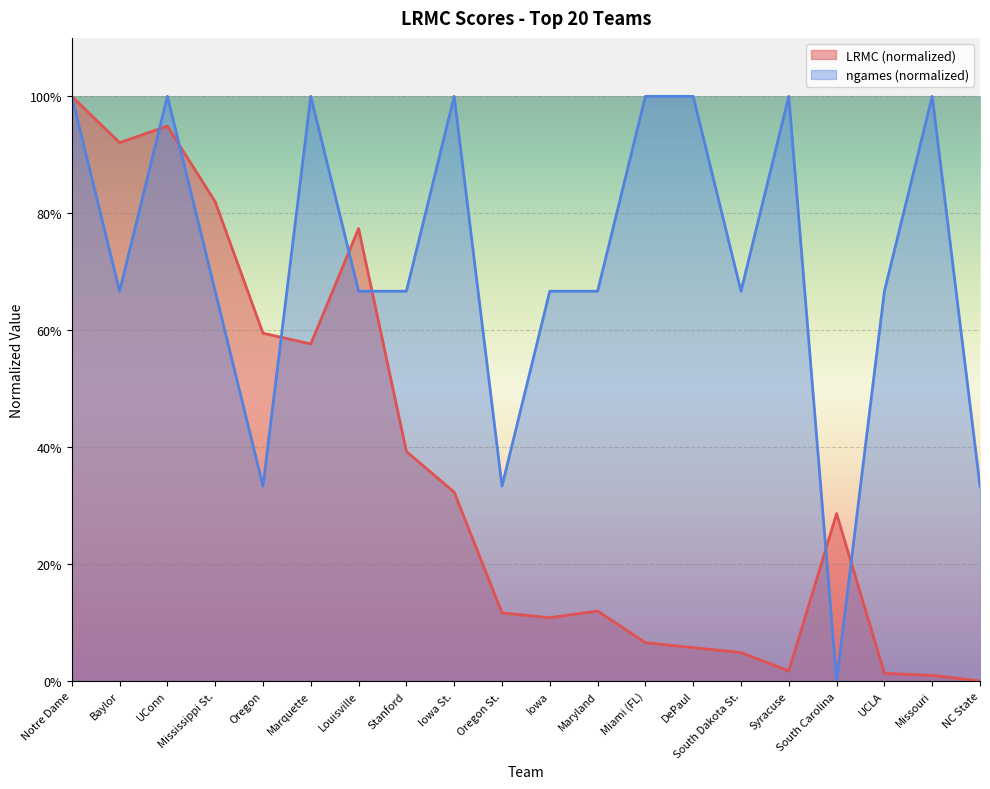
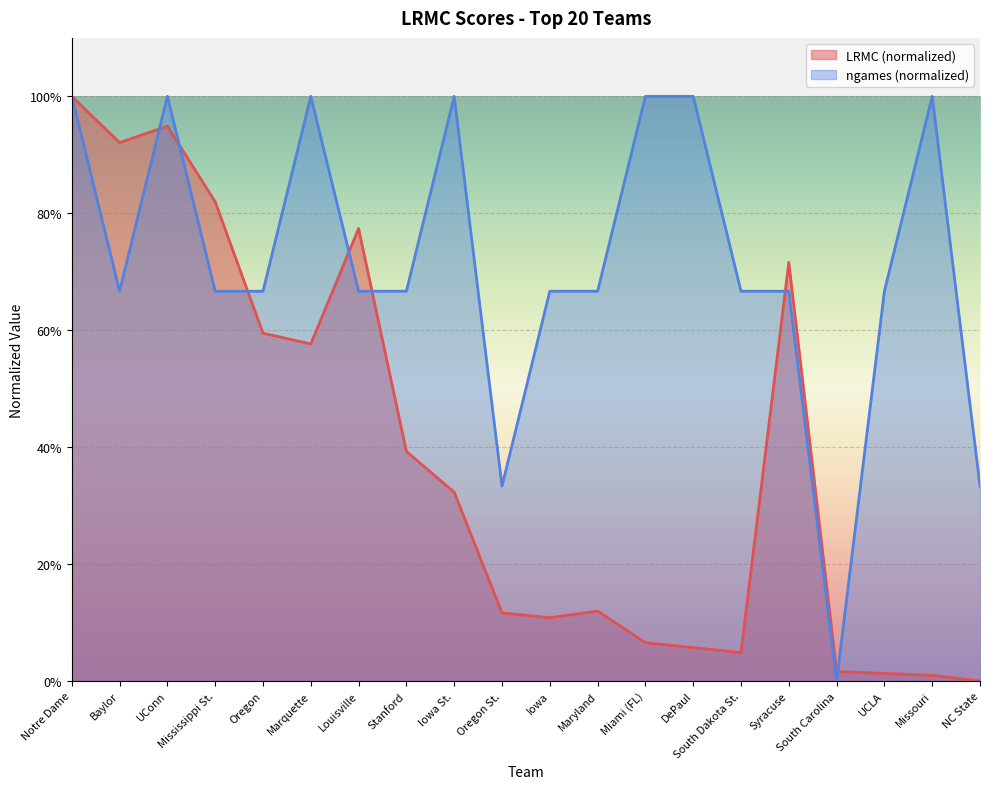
  {
    "LRMC (normalized)": {
      "Baylor": "92%",
      "UConn": "95%",
      "Mississippi St.": "82%",
      "Oregon": "59%",
      "Marquette": "58%",
      "Louisville": "77%",
      "Stanford": "39%",
      "Iowa St.": "32%",
      "Oregon St.": "12%",
      "Iowa": "11%",
      "Maryland": "12%",
      "Miami (FL)": "7%",
      "DePaul": "6%",
      "South Dakota St.": "5%",
-     "Syracuse": "2%",
-     "South Carolina": "29%",
+     "Syracuse": "72%",
+     "South Carolina": "2%",
      "UCLA": "1%",
      "Missouri": "1%",
      "NC State": "0%"
    },
    "ngames (normalized)": {
      "Baylor": "67%",
      "UConn": "100%",
      "Mississippi St.": "67%",
-     "Oregon": "33%",
+     "Oregon": "67%",
      "Marquette": "100%",
      "Louisville": "67%",
      "Stanford": "67%",
      "Iowa St.": "100%",
      "Oregon St.": "33%",
      "Iowa": "67%",
      "Maryland": "67%",
      "Miami (FL)": "100%",
      "DePaul": "100%",
      "South Dakota St.": "67%",
-     "Syracuse": "100%",
+     "Syracuse": "67%",
      "South Carolina": "0%",
      "UCLA": "67%",
      "Missouri": "100%",
      "NC State": "33%"
    }
  }
